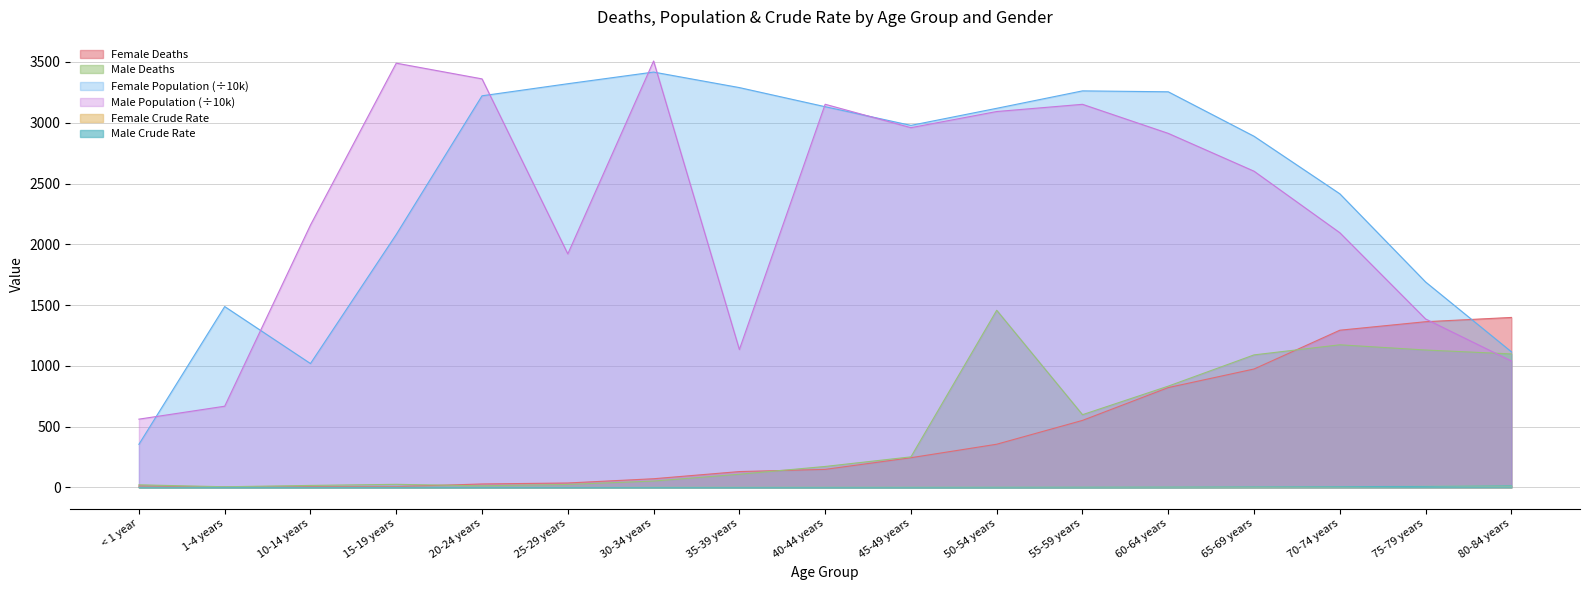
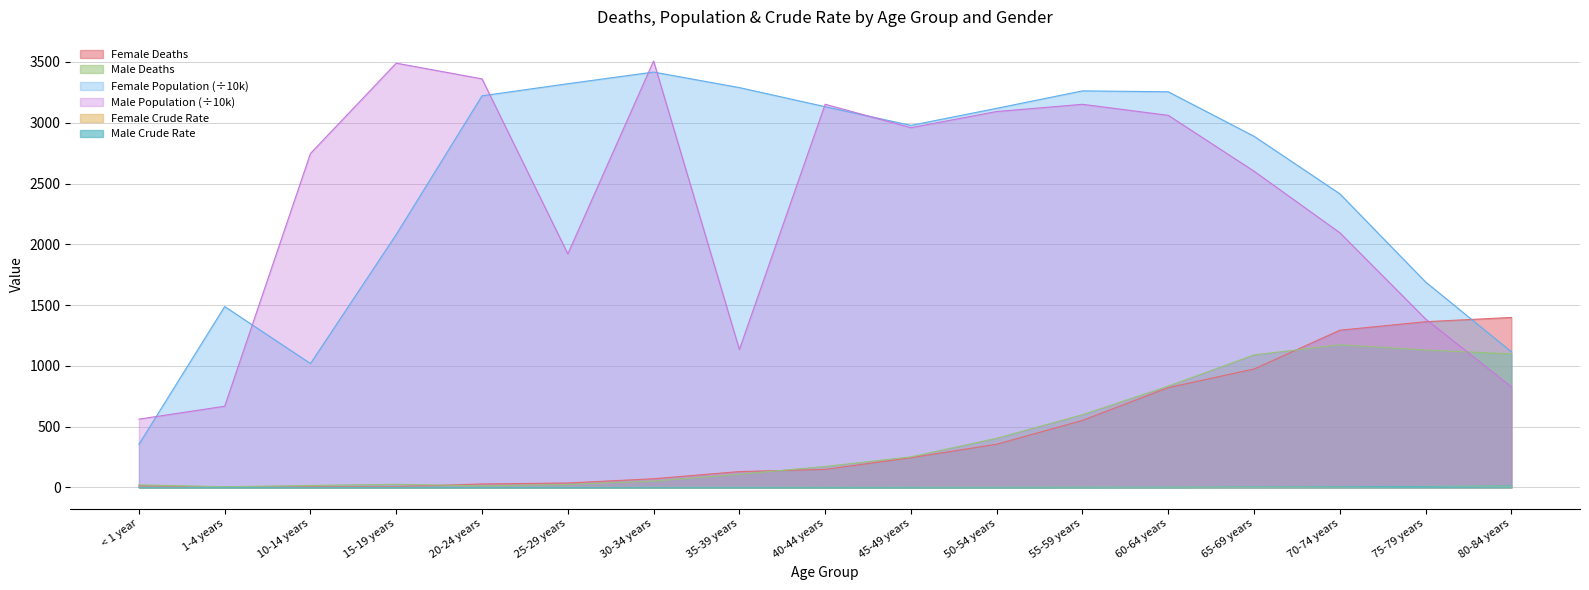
  {
    "Female Deaths": {
      "35-39 years": 130,
      "40-44 years": 150,
      "50-54 years": 360,
      "55-59 years": 550,
      "65-69 years": 970,
      "70-74 years": 1290,
      "75-79 years": 1360,
      "80-84 years": 1400
    },
    "Male Deaths": {
      "35-39 years": 110,
      "40-44 years": 170,
-     "50-54 years": 1460,
+     "50-54 years": 400,
      "55-59 years": 600,
      "65-69 years": 1090,
      "70-74 years": 1170,
      "75-79 years": 1130
    },
    "Male Population (÷10k)": {
      "< 1 year": 560,
      "1-4 years": 670,
-     "10-14 years": 2160,
+     "10-14 years": 2750,
      "15-19 years": 3490,
      "20-24 years": 3360,
      "25-29 years": 1920,
      "30-34 years": 3510,
      "35-39 years": 1130,
      "50-54 years": 3090,
      "55-59 years": 3150,
-     "60-64 years": 2910,
+     "60-64 years": 3060,
      "65-69 years": 2600,
      "70-74 years": 2100,
      "75-79 years": 1390,
-     "80-84 years": 1040
+     "80-84 years": 830
    }
  }
